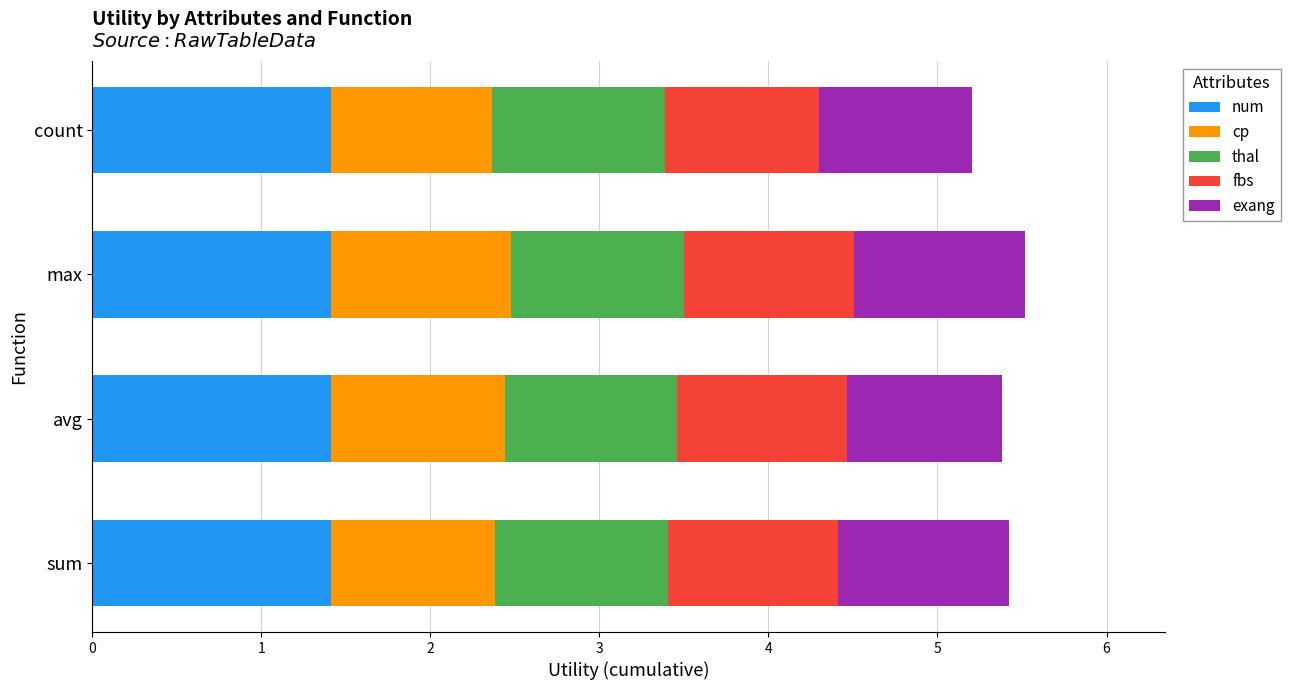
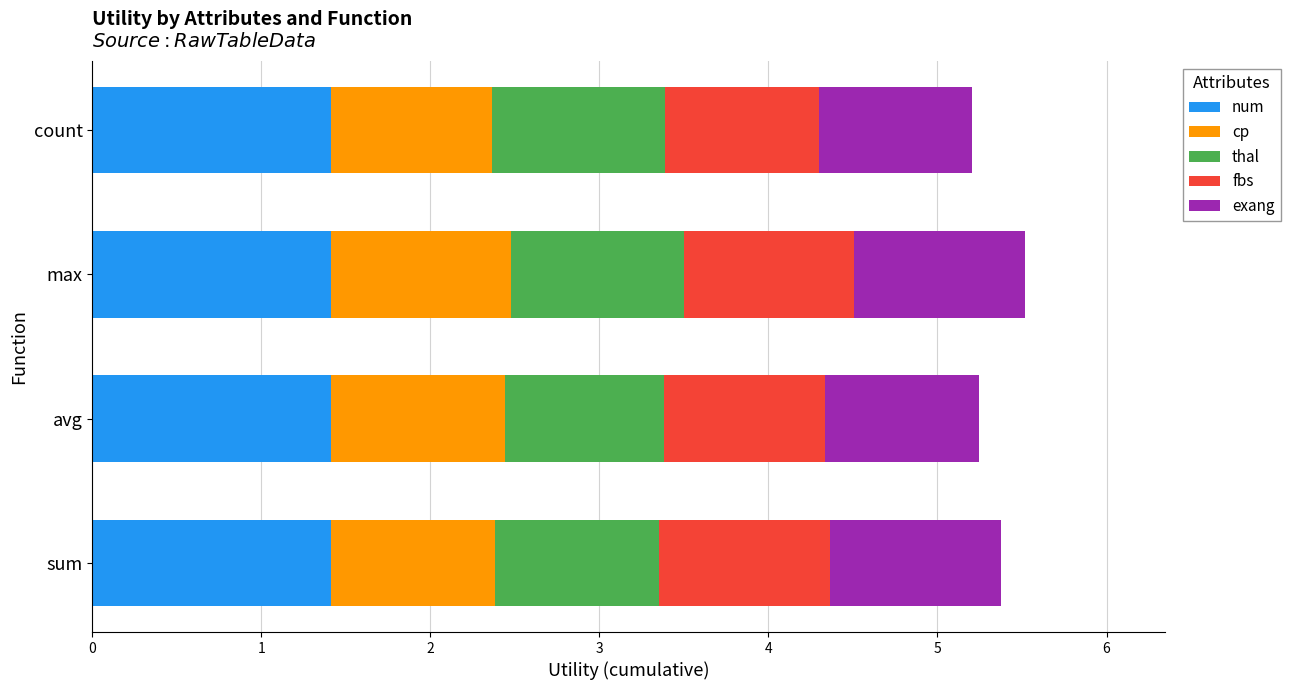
  {
    "num": {
      "count": 1.41,
      "max": 1.41,
      "avg": 1.41,
      "sum": 1.41
    },
    "cp": {
      "count": 0.95,
      "max": 1.07,
      "avg": 1.03,
      "sum": 0.97
    },
    "thal": {
      "count": 1.02,
      "max": 1.02,
-     "avg": 1.02,
-     "sum": 1.02
+     "avg": 0.94,
+     "sum": 0.97
    },
    "fbs": {
      "count": 0.91,
      "max": 1.01,
-     "avg": 1.01,
+     "avg": 0.95,
      "sum": 1.01
    },
    "exang": {
      "count": 0.91,
      "max": 1.01,
      "avg": 0.91,
      "sum": 1.01
    }
  }
